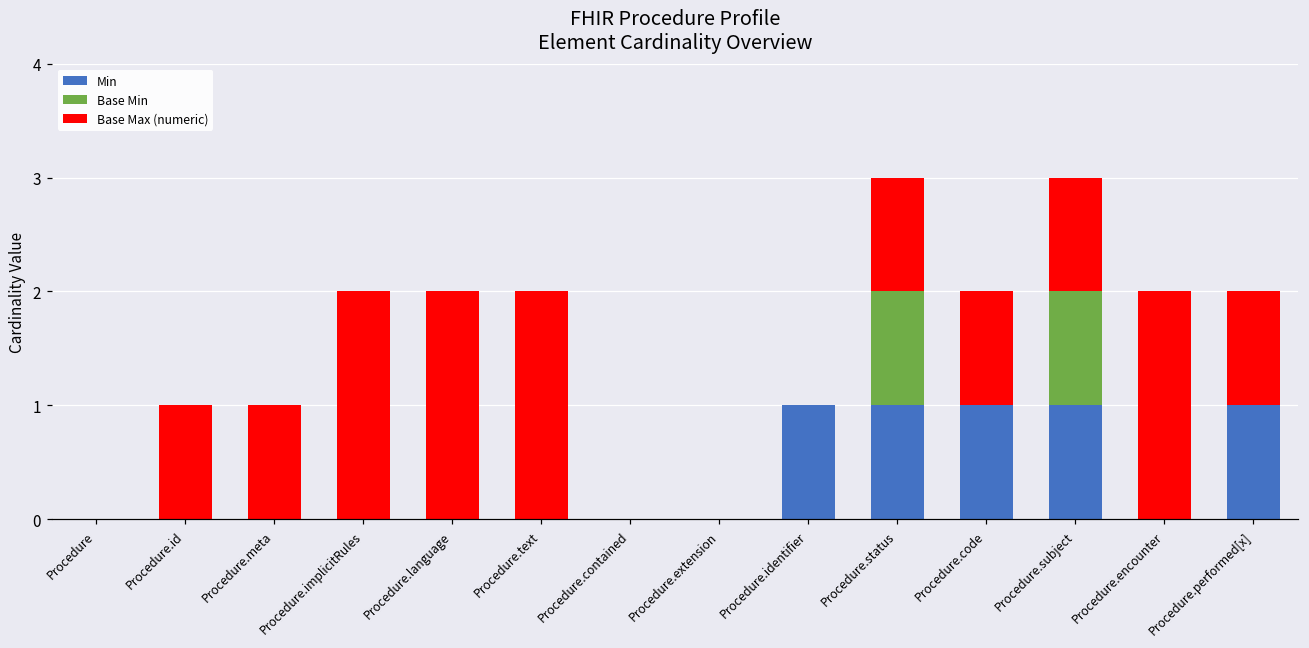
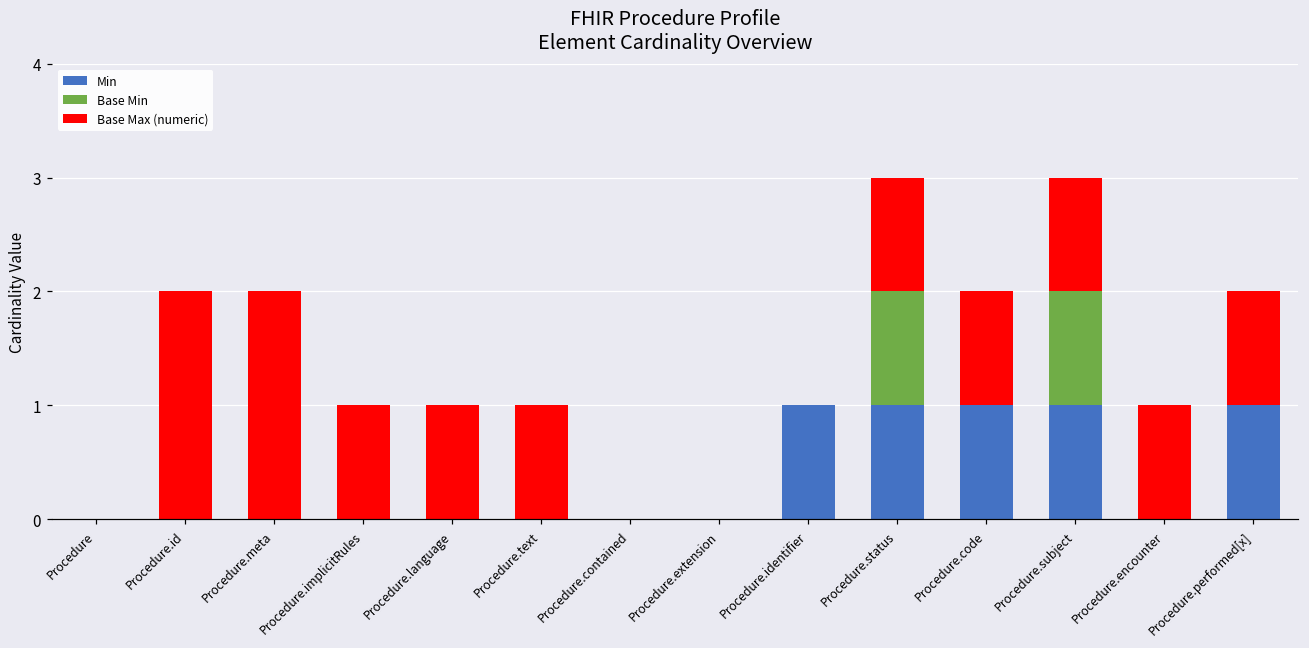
  {
    "Min": {
      "Procedure": 0,
      "Procedure.id": 0,
      "Procedure.meta": 0,
      "Procedure.implicitRules": 0,
      "Procedure.language": 0,
      "Procedure.text": 0,
      "Procedure.contained": 0,
      "Procedure.extension": 0,
      "Procedure.identifier": 1,
      "Procedure.status": 1,
      "Procedure.code": 1,
      "Procedure.subject": 1,
      "Procedure.encounter": 0,
      "Procedure.performed[x]": 1
    },
    "Base Max (numeric)": {
      "Procedure": 0,
-     "Procedure.id": 1,
-     "Procedure.meta": 1,
-     "Procedure.implicitRules": 2,
-     "Procedure.language": 2,
-     "Procedure.text": 2,
+     "Procedure.id": 2,
+     "Procedure.meta": 2,
+     "Procedure.implicitRules": 1,
+     "Procedure.language": 1,
+     "Procedure.text": 1,
      "Procedure.contained": 0,
      "Procedure.extension": 0,
      "Procedure.identifier": 0,
      "Procedure.status": 1,
      "Procedure.code": 1,
      "Procedure.subject": 1,
-     "Procedure.encounter": 2,
+     "Procedure.encounter": 1,
      "Procedure.performed[x]": 1
    }
  }
